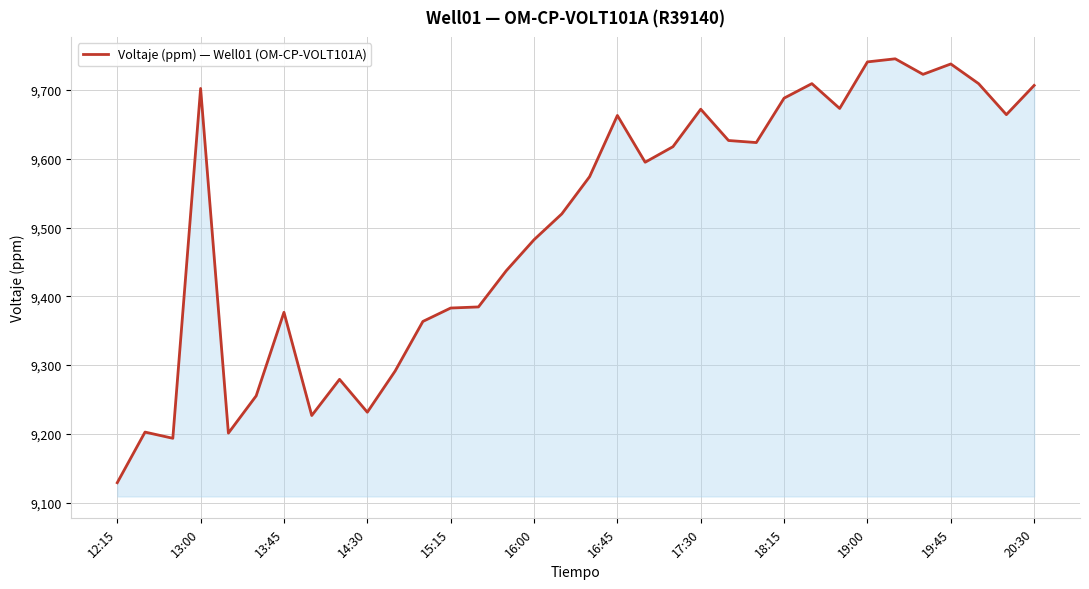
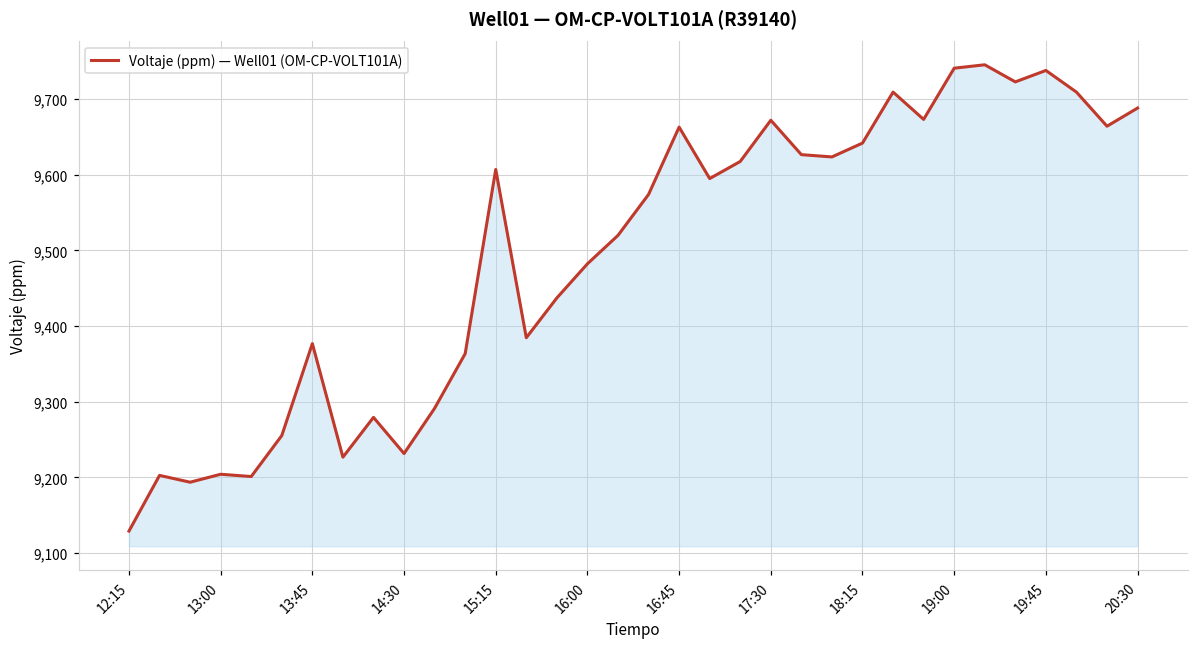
  {
    "12:15": "9,130",
-   "13:00": "9,700",
+   "13:00": "9,200",
    "13:45": "9,380",
    "14:30": "9,230",
-   "15:15": "9,380",
+   "15:15": "9,610",
    "16:00": "9,480",
    "16:45": "9,660",
    "17:30": "9,670",
-   "18:15": "9,690",
+   "18:15": "9,640",
    "19:00": "9,740",
    "19:45": "9,740",
-   "20:30": "9,710"
+   "20:30": "9,690"
  }
